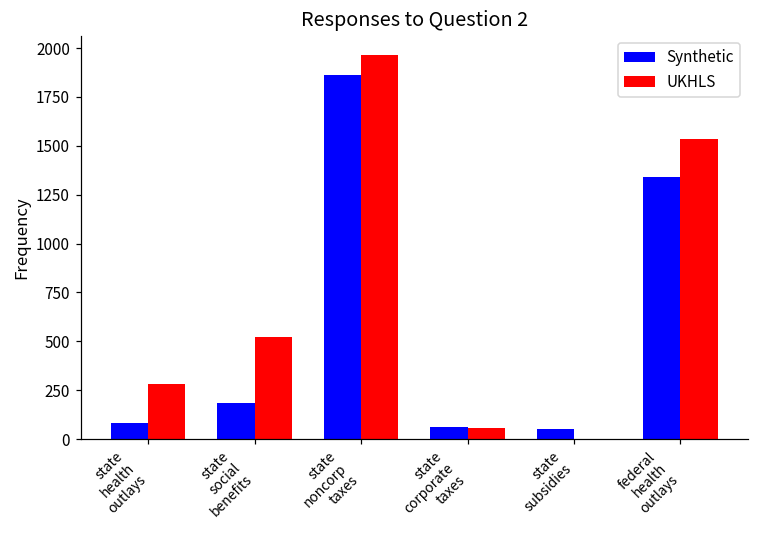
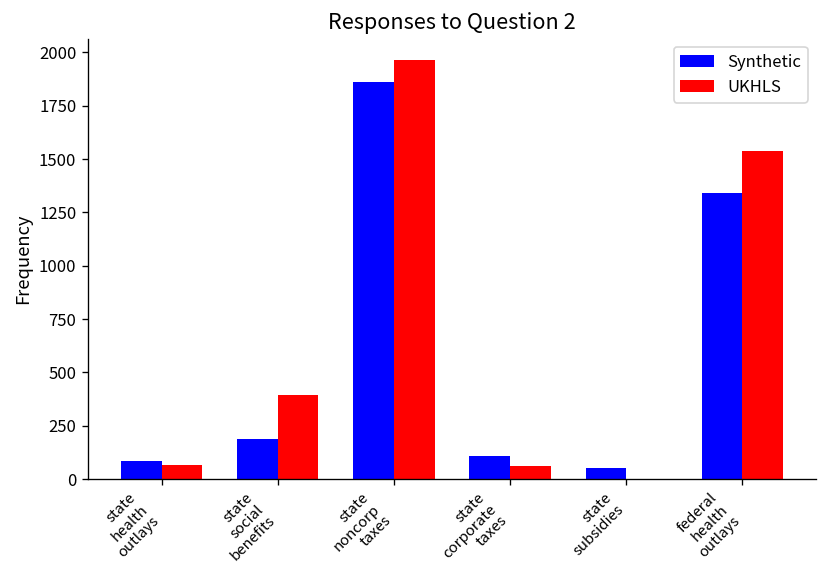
  {
    "Synthetic": {
      "state health outlays": 80,
      "state social benefits": 190,
      "state noncorp taxes": 1860,
-     "state corporate taxes": 60,
+     "state corporate taxes": 110,
      "state subsidies": 50,
      "federal health outlays": 1340
    },
    "UKHLS": {
-     "state health outlays": 280,
-     "state social benefits": 520,
+     "state health outlays": 70,
+     "state social benefits": 400,
      "state noncorp taxes": 1970,
      "state corporate taxes": 60,
      "federal health outlays": 1540
    }
  }
